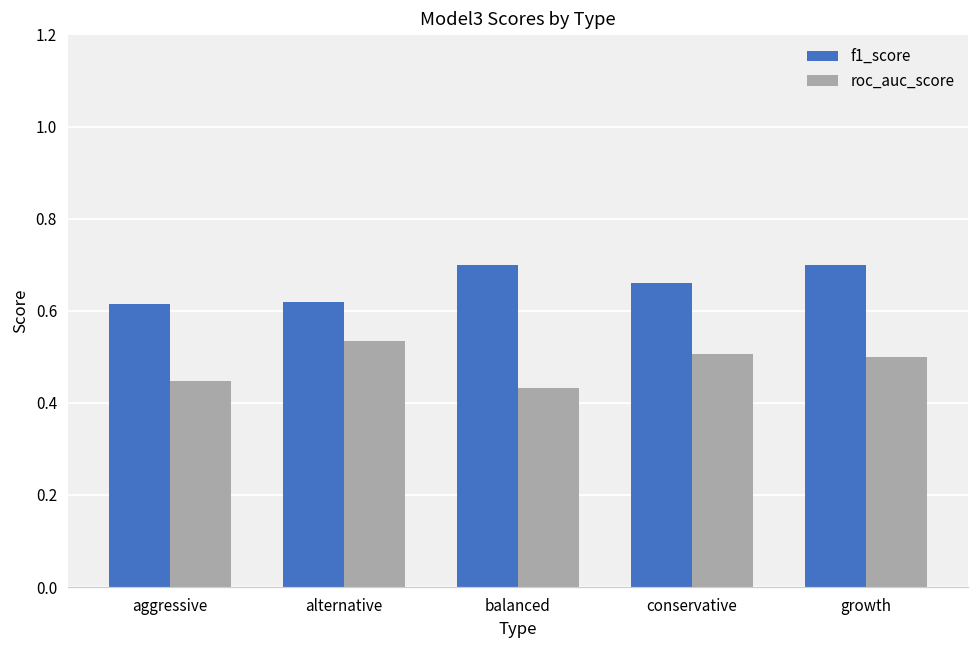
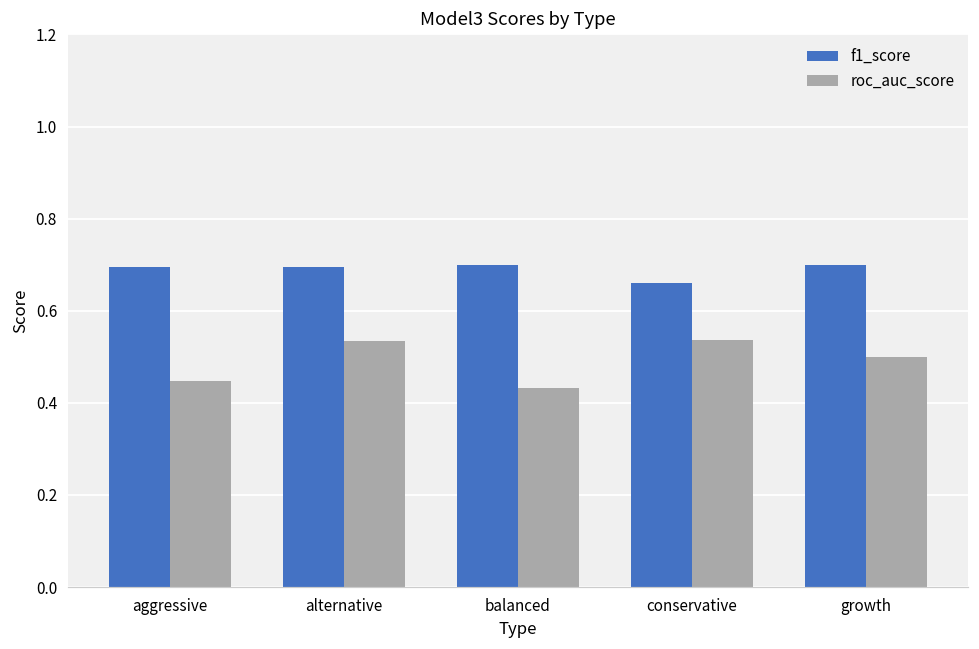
  {
    "f1_score": {
-     "aggressive": 0.61,
-     "alternative": 0.62,
+     "aggressive": 0.70,
+     "alternative": 0.70,
      "balanced": 0.70,
      "conservative": 0.66,
      "growth": 0.70
    },
    "roc_auc_score": {
      "aggressive": 0.45,
      "alternative": 0.53,
      "balanced": 0.43,
-     "conservative": 0.51,
+     "conservative": 0.54,
      "growth": 0.50
    }
  }
